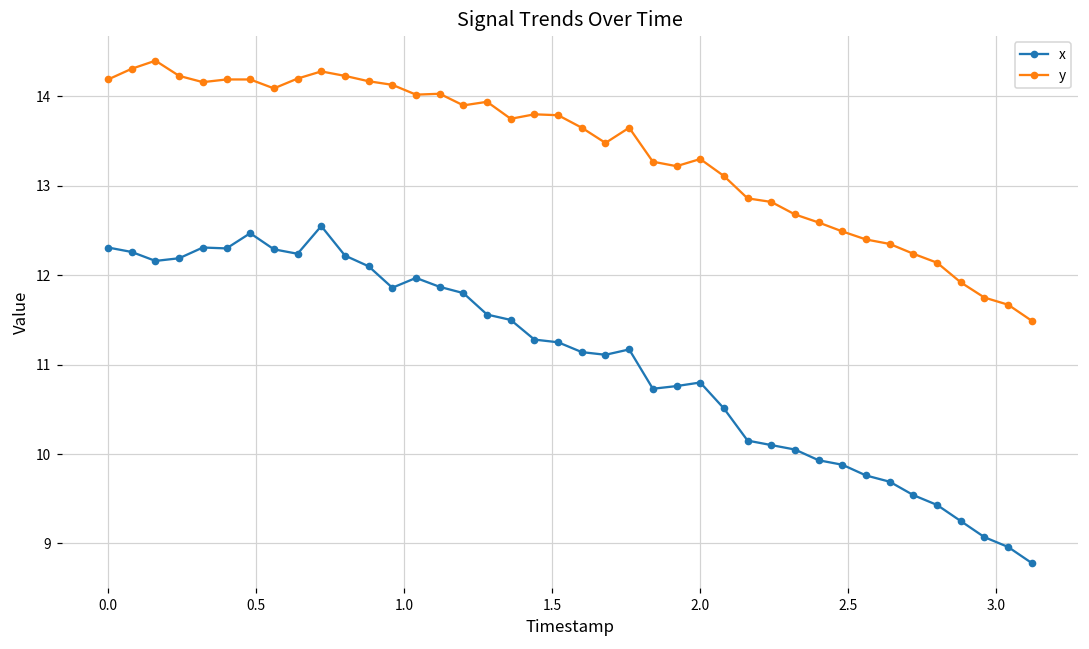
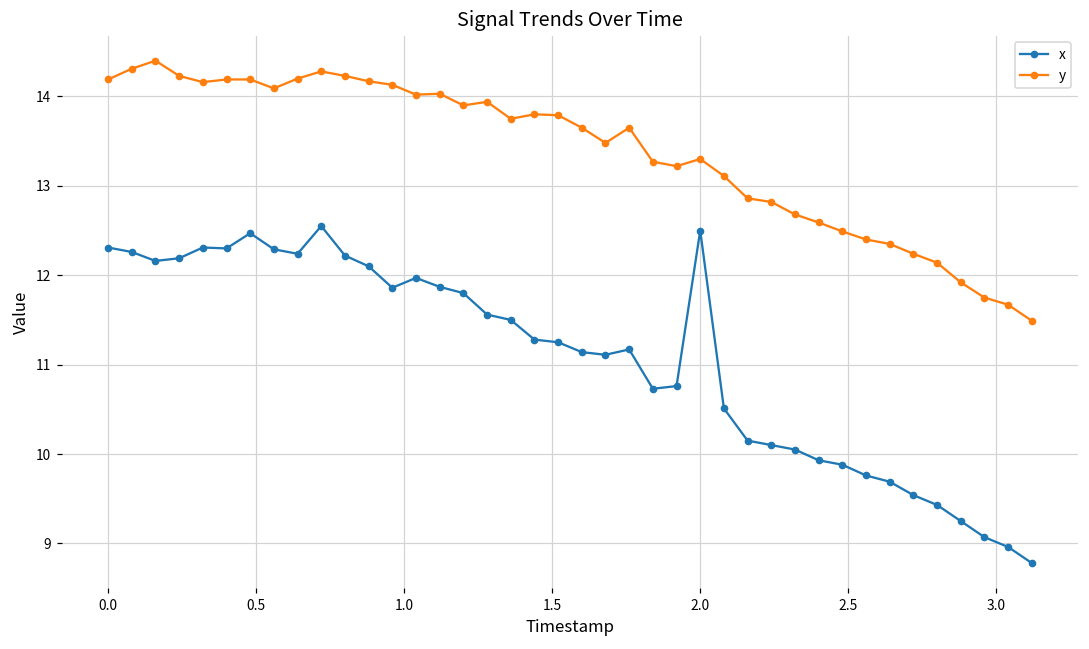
  {
    "x": {
      "0.0": 12.3,
-     "2.0": 10.8
+     "2.0": 12.5
    },
    "y": {
      "0.0": 14.2,
      "2.0": 13.3
    }
  }
